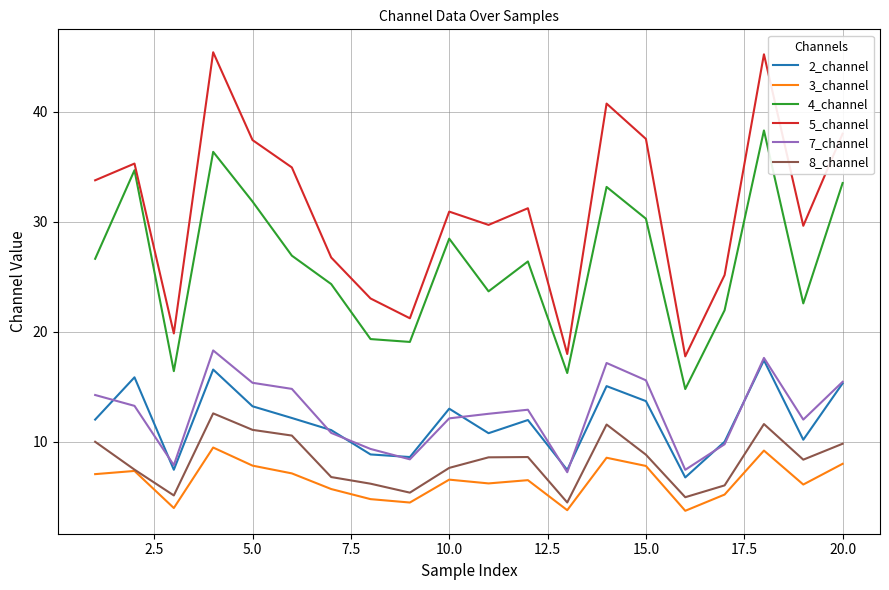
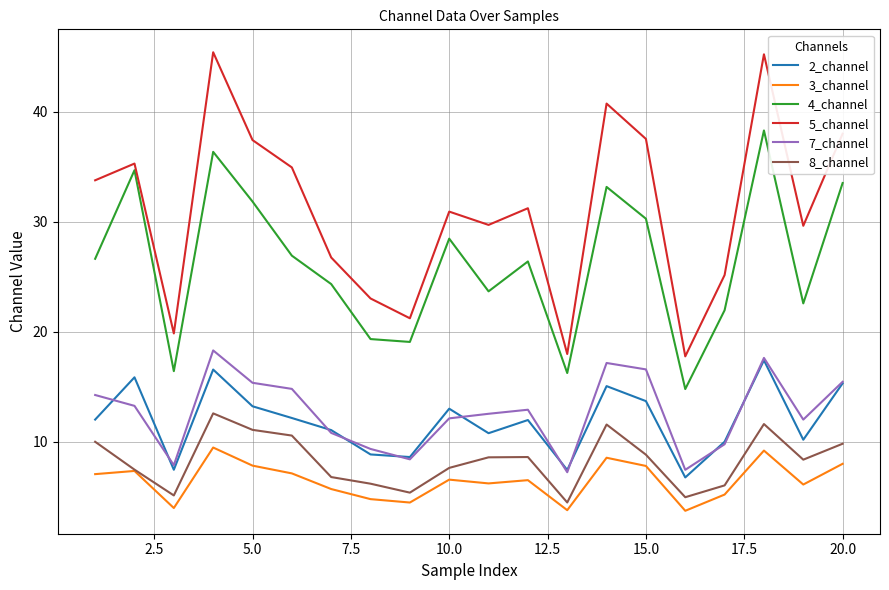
  {
    "2_channel": {
      "5.0": 13.2,
      "10.0": 13.0,
      "15.0": 13.7
    },
    "3_channel": {
      "5.0": 7.8,
      "10.0": 6.5,
      "15.0": 7.8,
      "20.0": 8.0
    },
    "4_channel": {
      "5.0": 31.8,
      "10.0": 28.5,
      "15.0": 30.3,
      "20.0": 33.5
    },
    "5_channel": {
      "5.0": 37.4,
      "10.0": 30.9,
      "15.0": 37.5
    },
    "7_channel": {
      "5.0": 15.4,
      "10.0": 12.1,
-     "15.0": 15.6
+     "15.0": 16.6
    },
    "8_channel": {
      "5.0": 11.1,
      "10.0": 7.6,
      "15.0": 8.8,
      "20.0": 9.8
    }
  }
